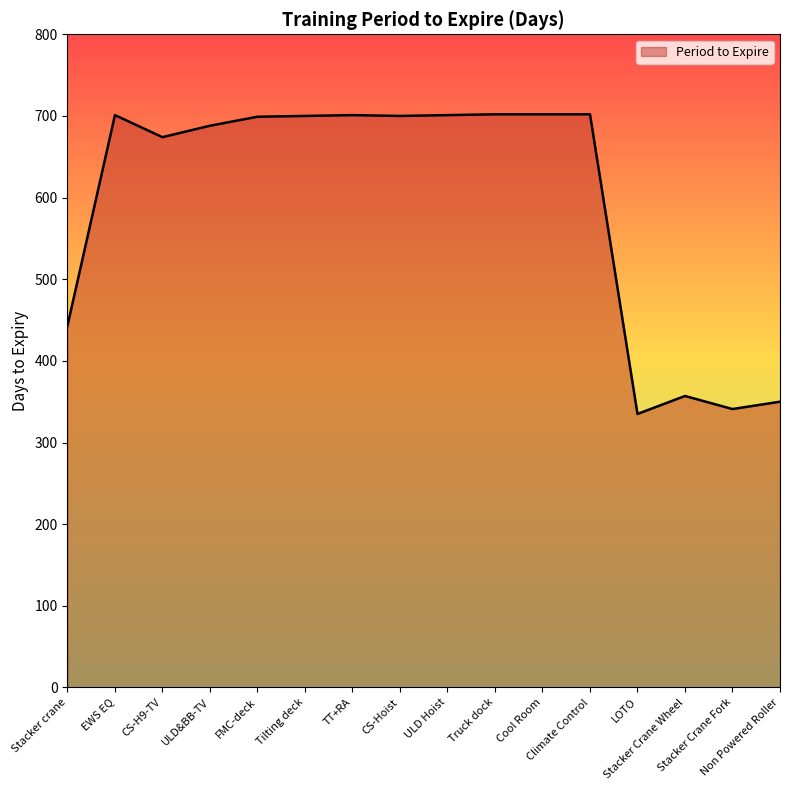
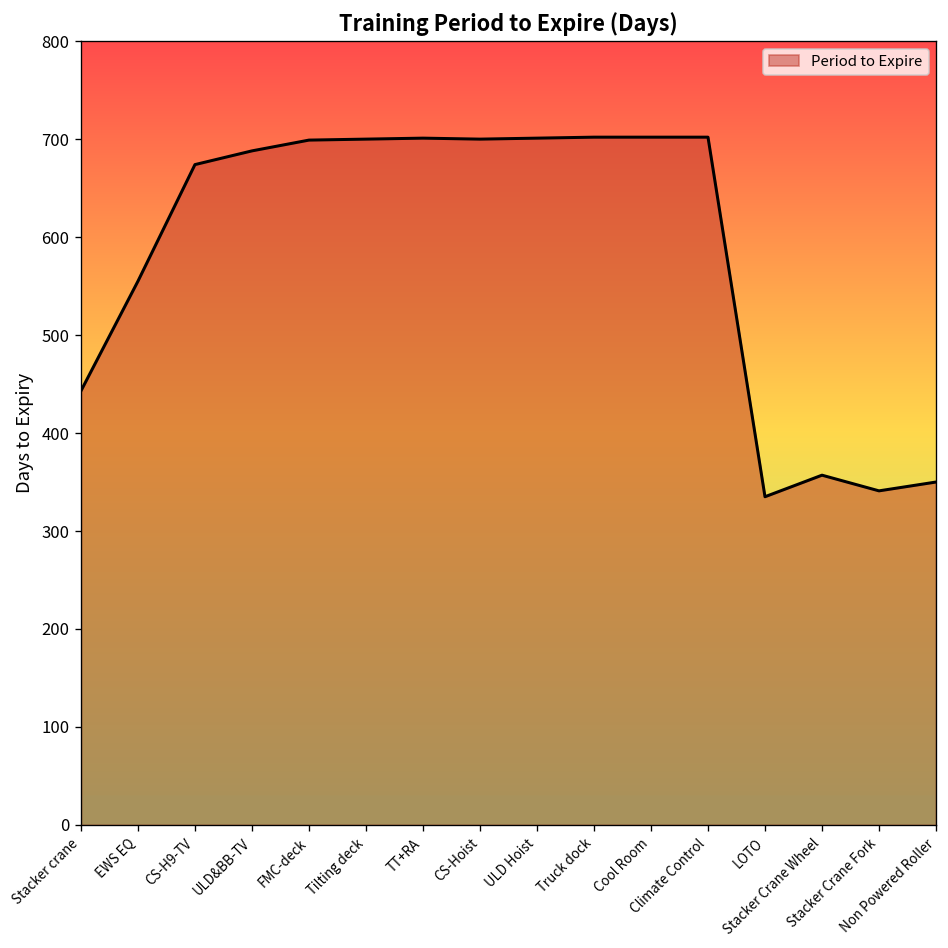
  {
    "Stacker crane": 440,
-   "EWS EQ": 700,
+   "EWS EQ": 560,
    "CS-H9-TV": 670,
    "ULD&BB-TV": 690,
    "FMC-deck": 700,
    "Tilting deck": 700,
    "TT+RA": 700,
    "CS-Hoist": 700,
    "ULD Hoist": 700,
    "Truck dock": 700,
    "Cool Room": 700,
    "Climate Control": 700,
    "LOTO": 340,
    "Stacker Crane Wheel": 360,
    "Stacker Crane Fork": 340,
    "Non Powered Roller": 350
  }
